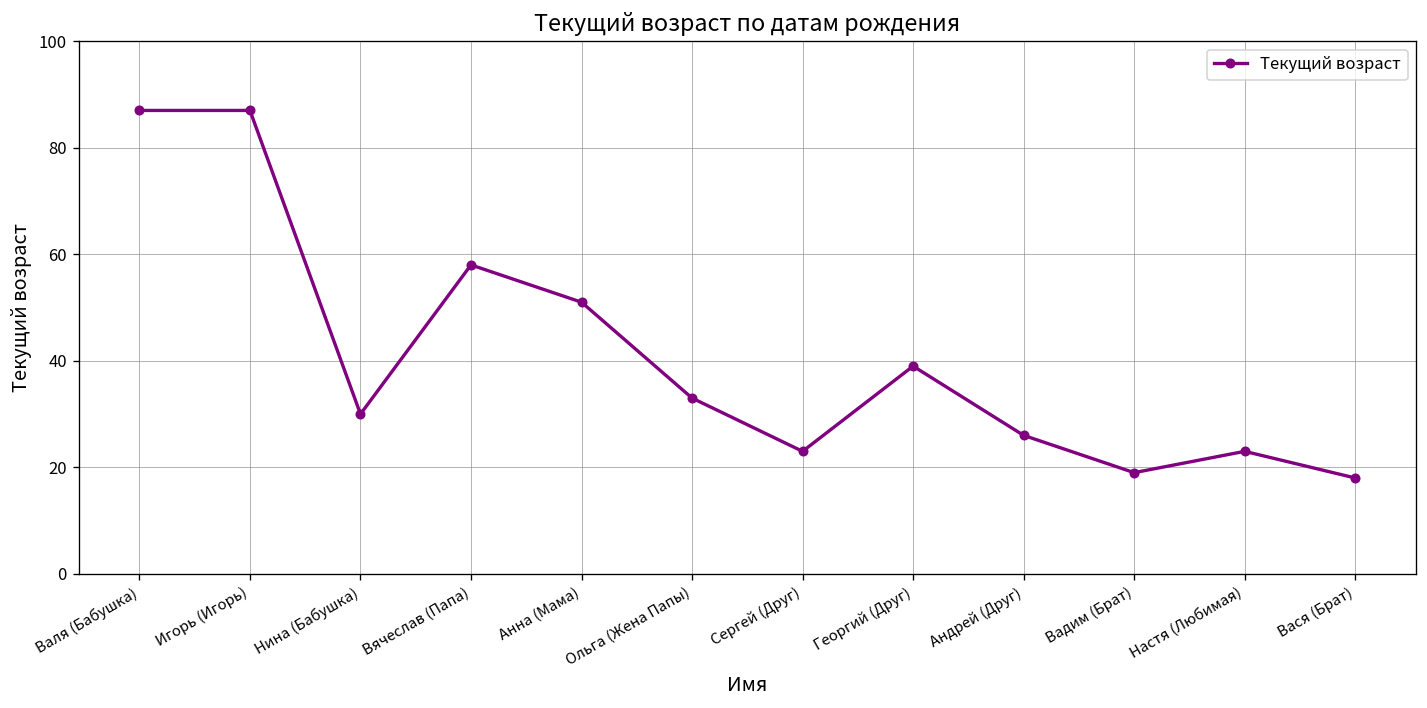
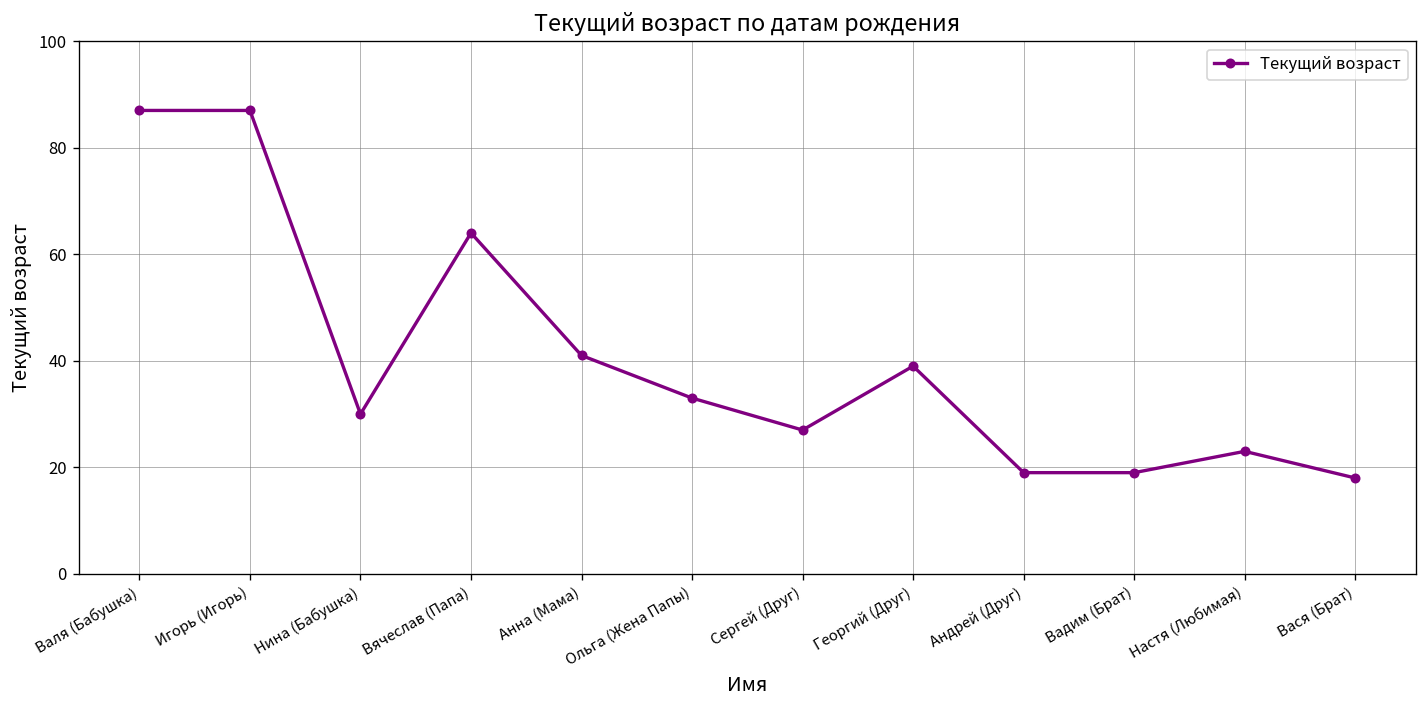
  {
    "Валя (Бабушка)": 87,
    "Игорь (Игорь)": 87,
    "Нина (Бабушка)": 30,
-   "Вячеслав (Папа)": 58,
-   "Анна (Мама)": 51,
+   "Вячеслав (Папа)": 64,
+   "Анна (Мама)": 41,
    "Ольга (Жена Папы)": 33,
-   "Сергей (Друг)": 23,
+   "Сергей (Друг)": 27,
    "Георгий (Друг)": 39,
-   "Андрей (Друг)": 26,
+   "Андрей (Друг)": 19,
    "Вадим (Брат)": 19,
    "Настя (Любимая)": 23,
    "Вася (Брат)": 18
  }
